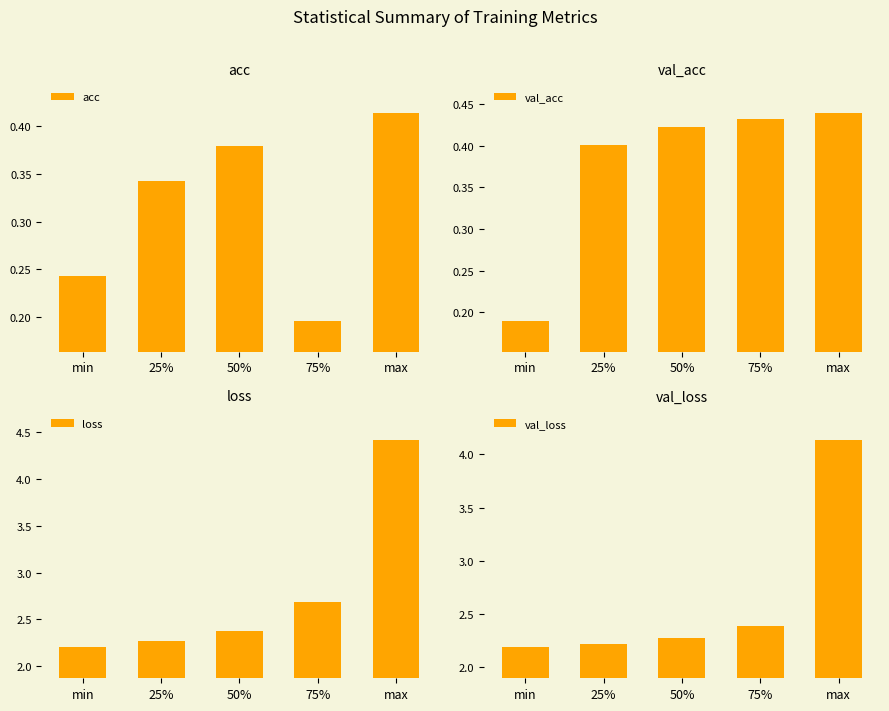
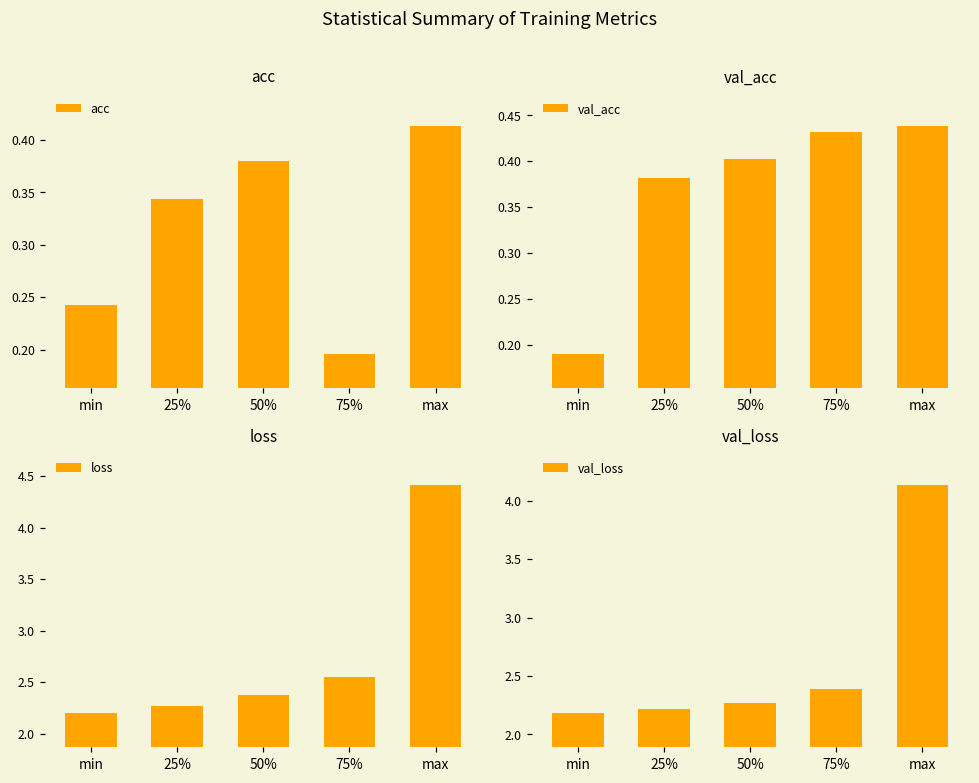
  {
    "acc": {
      "min": 0.24,
      "25%": 0.34,
      "50%": 0.38,
      "75%": 0.20,
      "max": 0.41
    },
    "val_acc": {
      "min": 0.19,
-     "25%": 0.40,
-     "50%": 0.42,
+     "25%": 0.38,
+     "50%": 0.40,
      "75%": 0.43,
      "max": 0.44
    },
    "loss": {
      "min": 2.2,
      "25%": 2.3,
      "50%": 2.4,
-     "75%": 2.7,
+     "75%": 2.6,
      "max": 4.4
    },
    "val_loss": {
      "min": 2.18,
      "25%": 2.22,
      "50%": 2.27,
      "75%": 2.38,
      "max": 4.14
    }
  }
